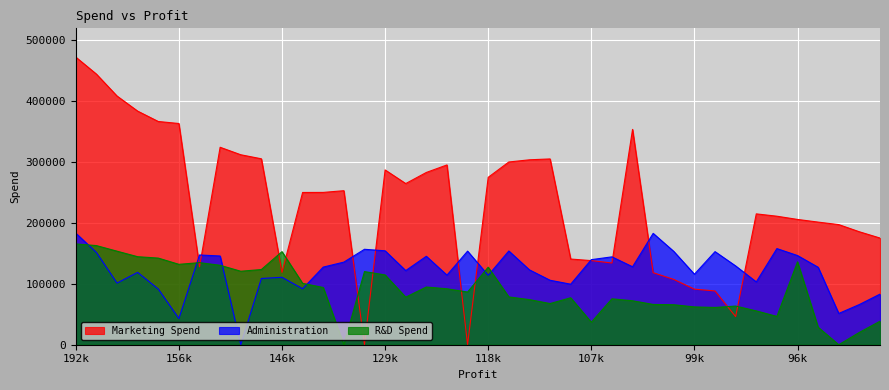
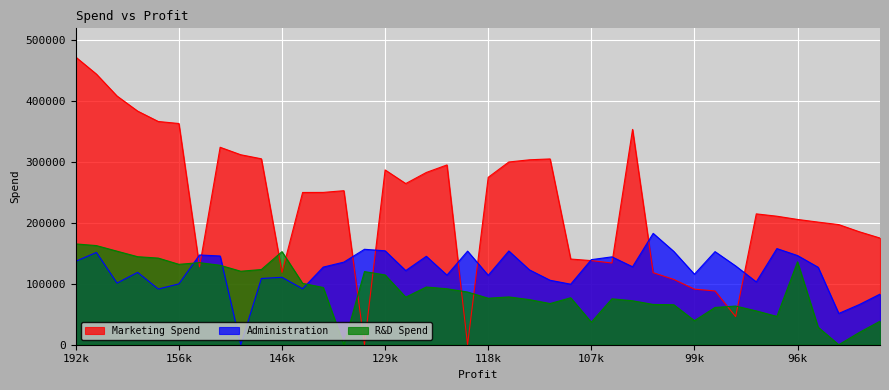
  {
    "Marketing Spend": {
      "192k": 470000,
      "156k": 360000,
      "146k": 120000,
      "129k": 290000,
      "118k": 270000,
      "99k": 90000,
      "96k": 210000
    },
    "Administration": {
-     "192k": 180000,
-     "156k": 40000,
+     "192k": 140000,
+     "156k": 100000,
      "146k": 110000,
      "129k": 150000,
      "118k": 110000,
      "99k": 120000,
      "96k": 150000
    },
    "R&D Spend": {
      "192k": 170000,
      "156k": 130000,
      "146k": 150000,
      "129k": 110000,
-     "118k": 130000,
+     "118k": 80000,
      "107k": 40000,
-     "99k": 60000,
+     "99k": 40000,
      "96k": 140000
    }
  }
